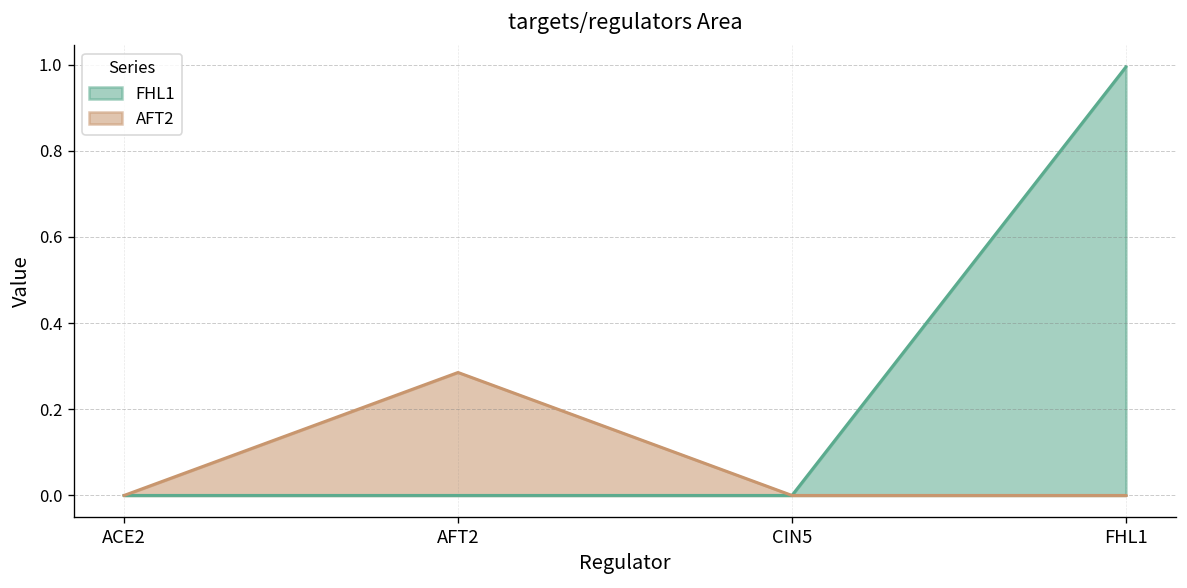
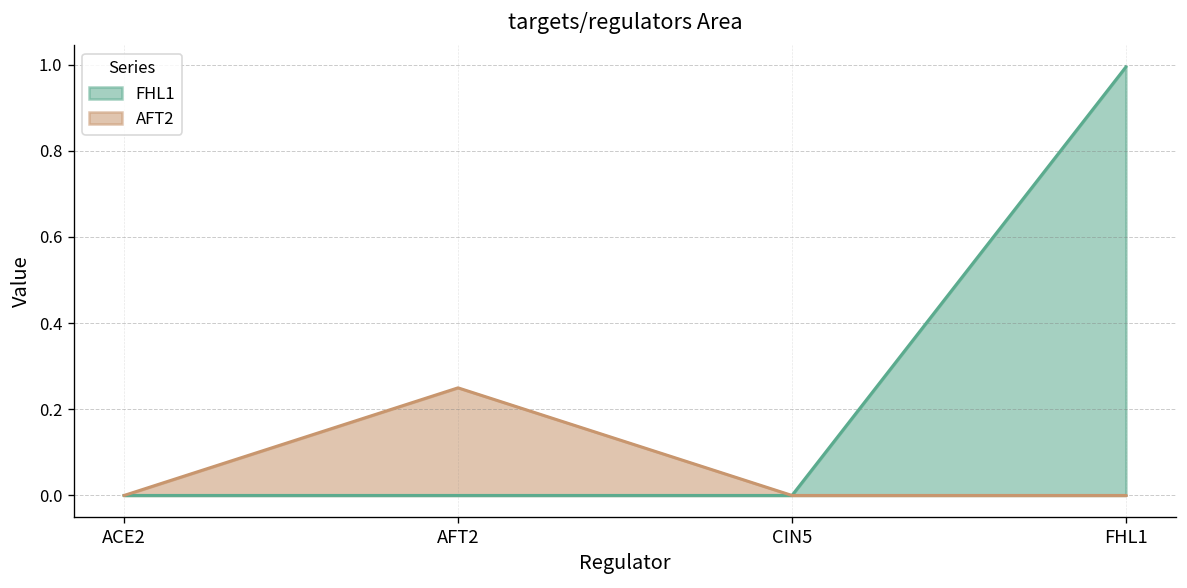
  {
    "FHL1": {
      "AFT2": 0.00,
      "FHL1": 0.99
    },
    "AFT2": {
-     "AFT2": 0.29,
+     "AFT2": 0.25,
      "FHL1": 0.00
    }
  }
